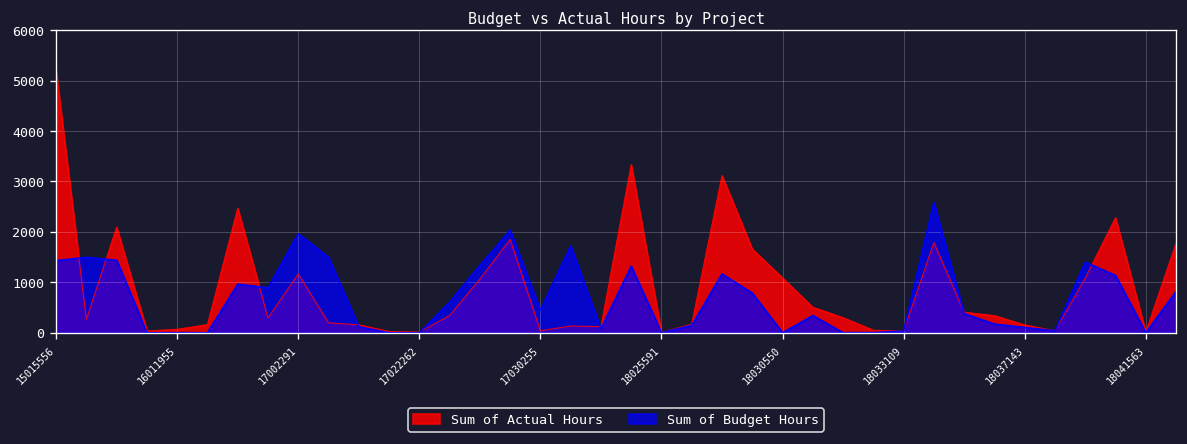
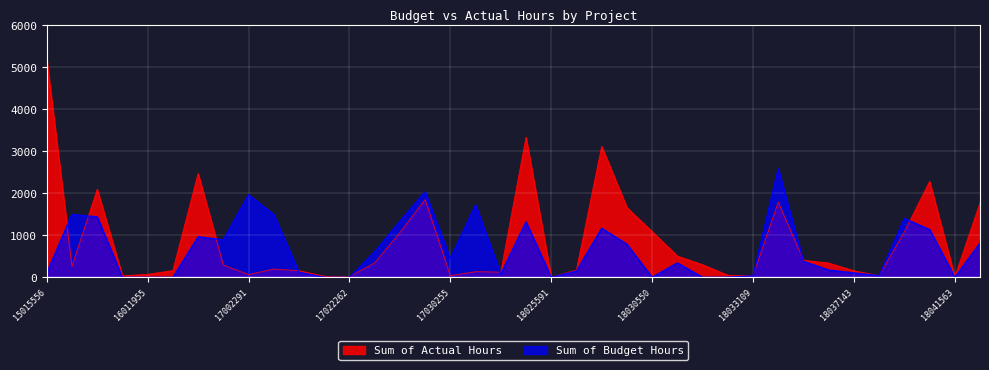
  {
    "Sum of Actual Hours": {
      "15015556": 5200,
      "16011955": 100,
-     "17002291": 1200,
+     "17002291": 100,
      "17030255": 0,
      "18030550": 1100
    },
    "Sum of Budget Hours": {
-     "15015556": 1400,
+     "15015556": 100,
      "16011955": 0,
      "17002291": 2000,
      "17030255": 400,
      "18030550": 0
    }
  }
